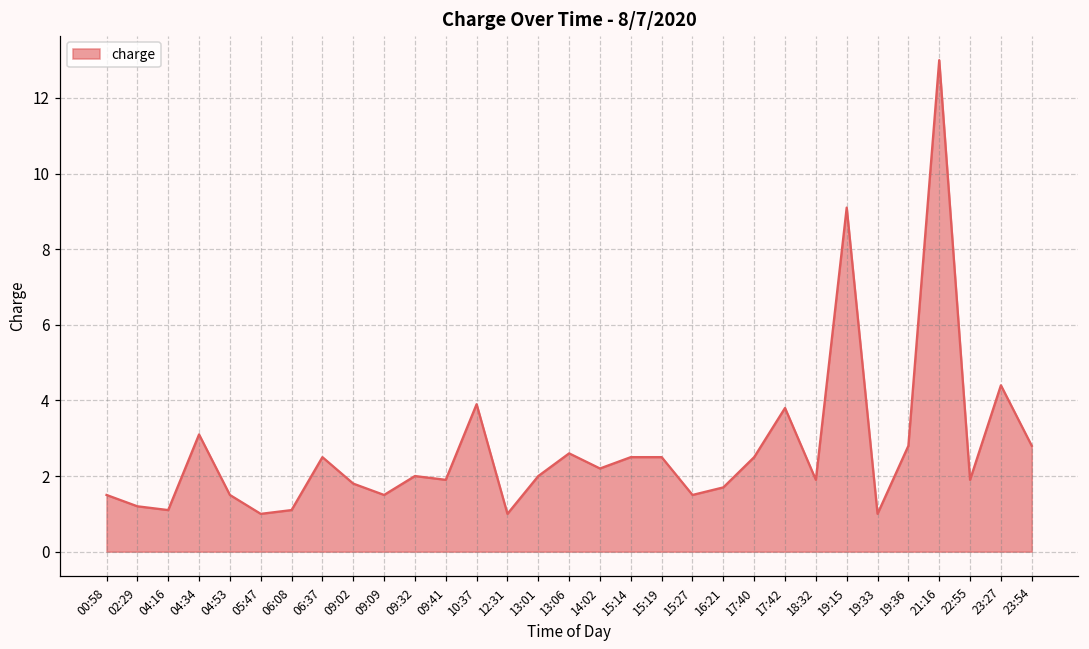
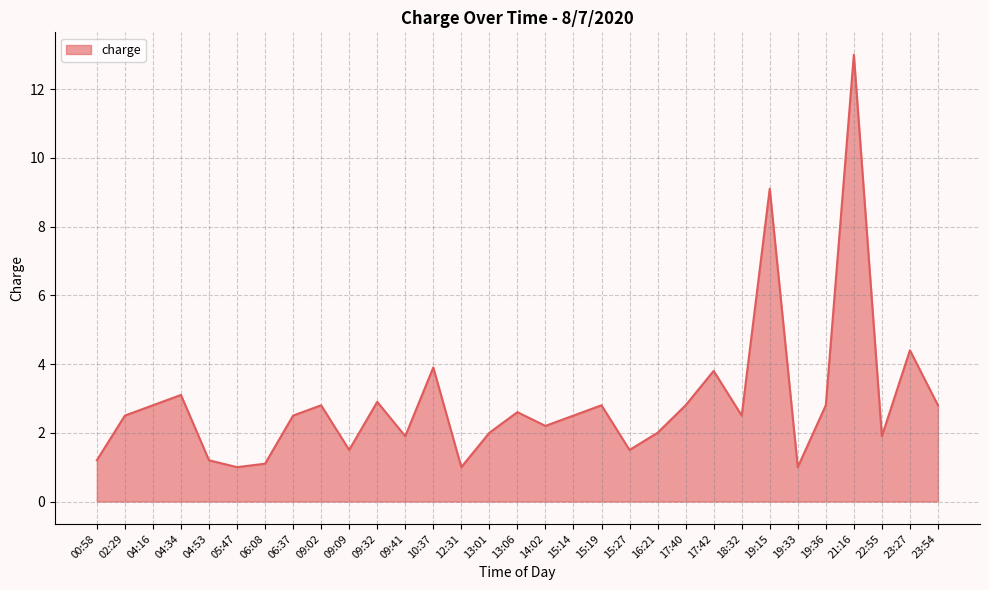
  {
-   "00:58": 1.5,
-   "02:29": 1.2,
-   "04:16": 1.1,
+   "00:58": 1.2,
+   "02:29": 2.5,
+   "04:16": 2.8,
    "04:34": 3.1,
-   "04:53": 1.5,
+   "04:53": 1.2,
    "05:47": 1.0,
    "06:08": 1.1,
    "06:37": 2.5,
-   "09:02": 1.8,
+   "09:02": 2.8,
    "09:09": 1.5,
-   "09:32": 2.0,
+   "09:32": 2.9,
    "09:41": 1.9,
    "10:37": 3.9,
    "12:31": 1.0,
    "13:01": 2.0,
    "13:06": 2.6,
    "14:02": 2.2,
    "15:14": 2.5,
-   "15:19": 2.5,
+   "15:19": 2.8,
    "15:27": 1.5,
-   "16:21": 1.7,
-   "17:40": 2.5,
+   "16:21": 2.0,
+   "17:40": 2.8,
    "17:42": 3.8,
-   "18:32": 1.9,
+   "18:32": 2.5,
    "19:15": 9.1,
    "19:33": 1.0,
    "19:36": 2.8,
    "21:16": 13.0,
    "22:55": 1.9,
    "23:27": 4.4,
    "23:54": 2.8
  }
